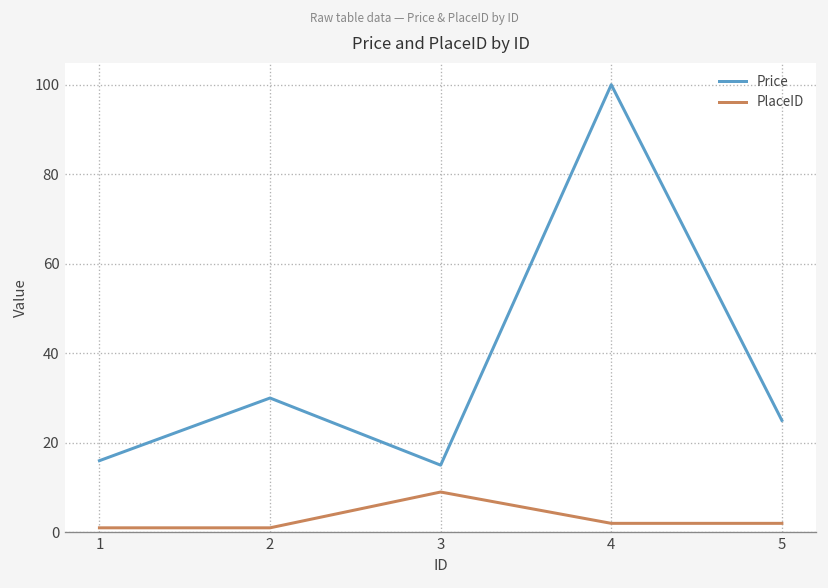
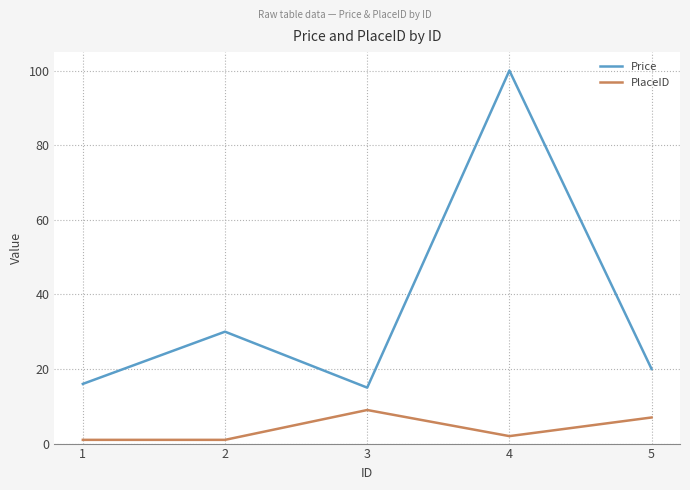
  {
    "Price": {
      "1": 16,
      "2": 30,
      "3": 15,
      "4": 100,
-     "5": 25
+     "5": 20
    },
    "PlaceID": {
      "1": 1,
      "2": 1,
      "3": 9,
      "4": 2,
-     "5": 2
+     "5": 7
    }
  }
